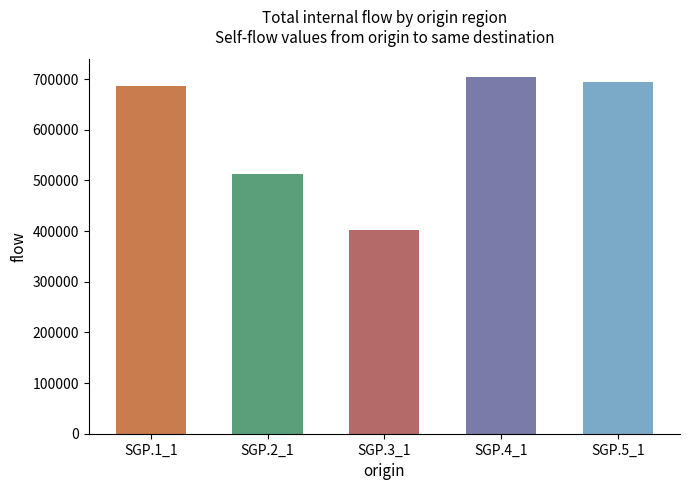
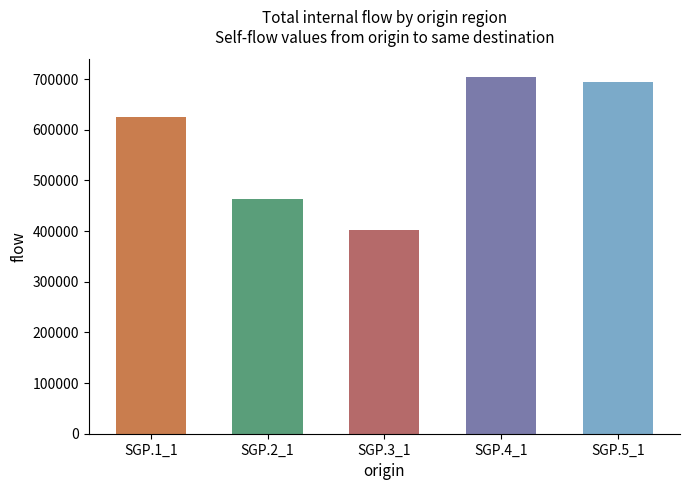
  {
-   "SGP.1_1": 690000,
-   "SGP.2_1": 510000,
+   "SGP.1_1": 620000,
+   "SGP.2_1": 460000,
    "SGP.3_1": 400000,
    "SGP.4_1": 700000,
    "SGP.5_1": 690000
  }
